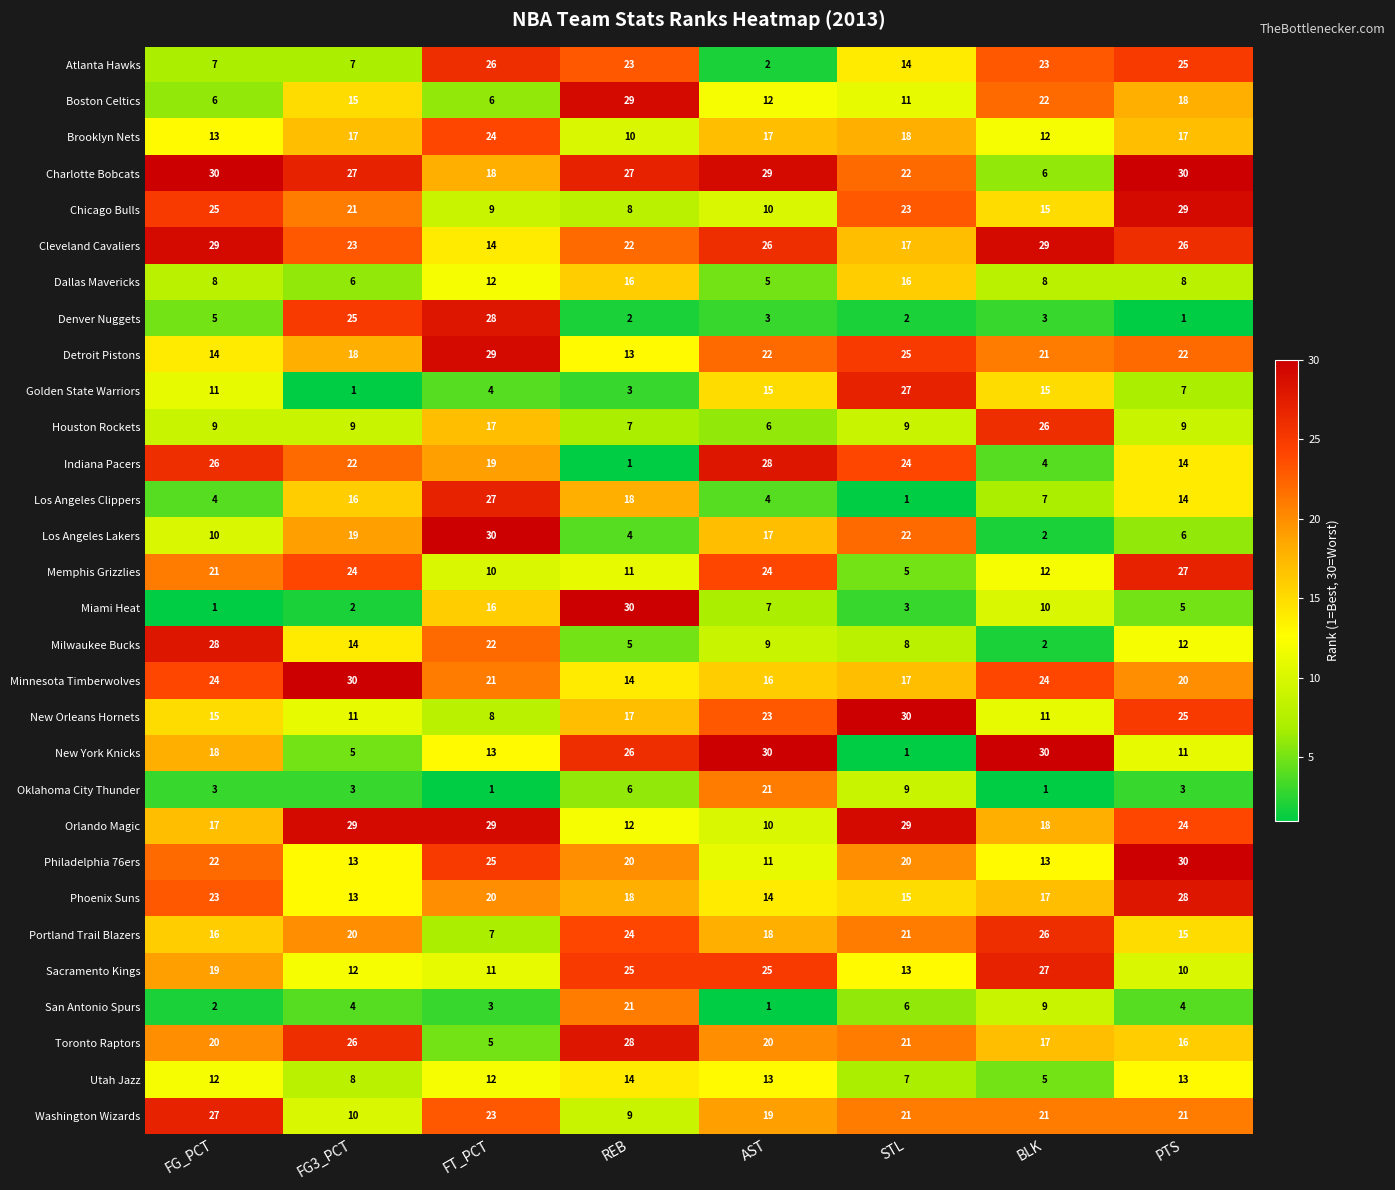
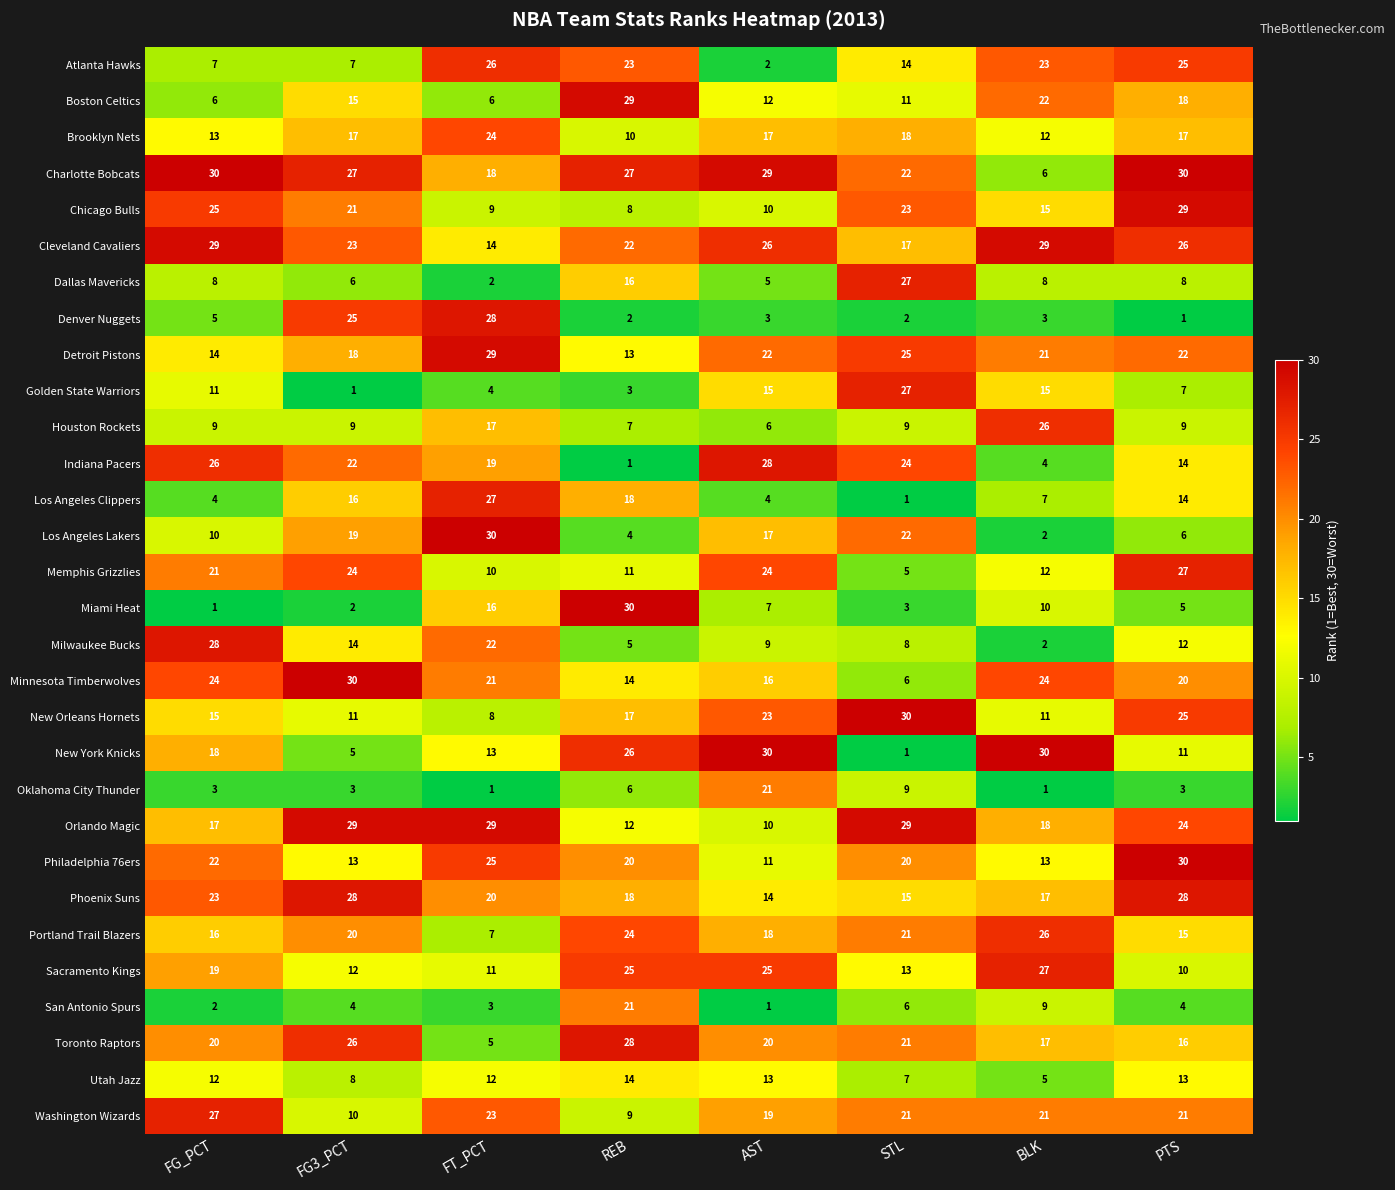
  {
    "Dallas Mavericks": {
      "FG_PCT": 8,
      "FG3_PCT": 6,
-     "FT_PCT": 12,
+     "FT_PCT": 2,
      "REB": 16,
      "AST": 5,
-     "STL": 16,
+     "STL": 27,
      "BLK": 8,
      "PTS": 8
    },
    "Minnesota Timberwolves": {
      "FG_PCT": 24,
      "FG3_PCT": 30,
      "FT_PCT": 21,
      "REB": 14,
      "AST": 16,
-     "STL": 17,
+     "STL": 6,
      "BLK": 24,
      "PTS": 20
    },
    "Phoenix Suns": {
      "FG_PCT": 23,
-     "FG3_PCT": 13,
+     "FG3_PCT": 28,
      "FT_PCT": 20,
      "REB": 18,
      "AST": 14,
      "STL": 15,
      "BLK": 17,
      "PTS": 28
    }
  }
